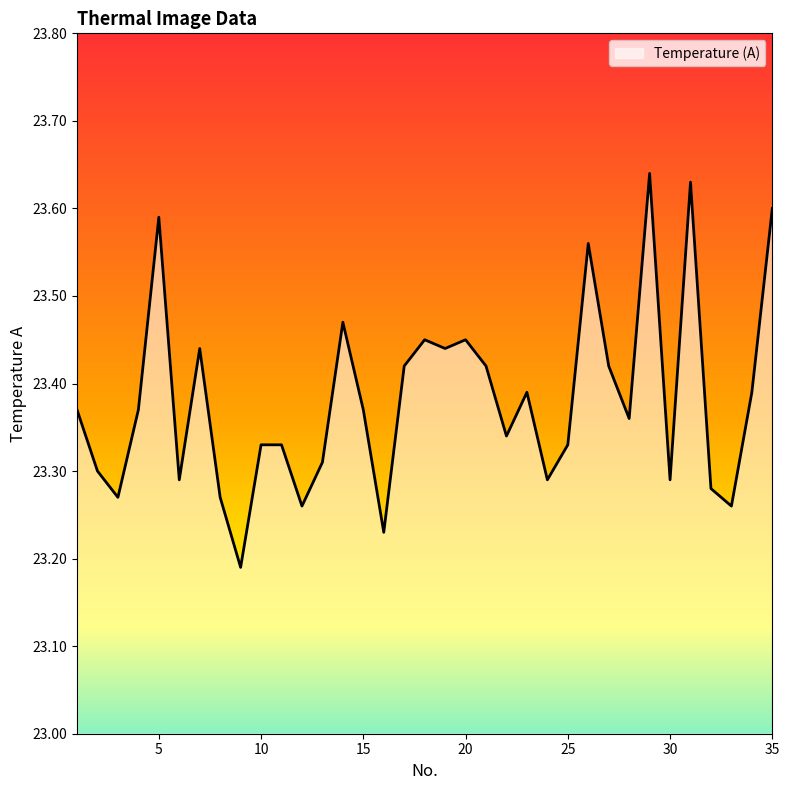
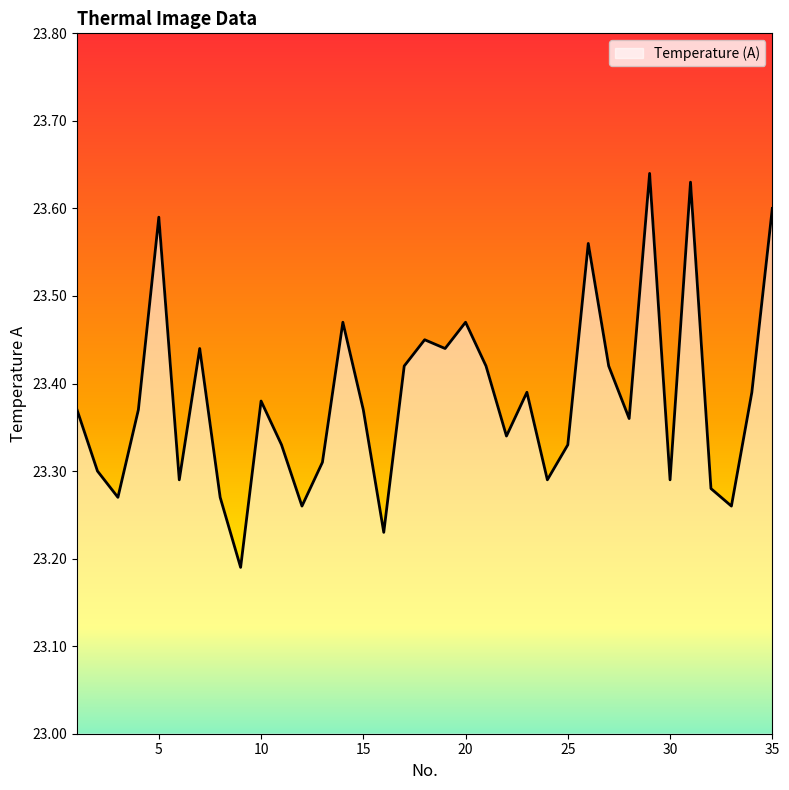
  {
    "5": 23.59,
-   "10": 23.33,
+   "10": 23.38,
    "15": 23.37,
-   "20": 23.45,
+   "20": 23.47,
    "25": 23.33,
    "30": 23.29,
    "35": 23.60
  }
